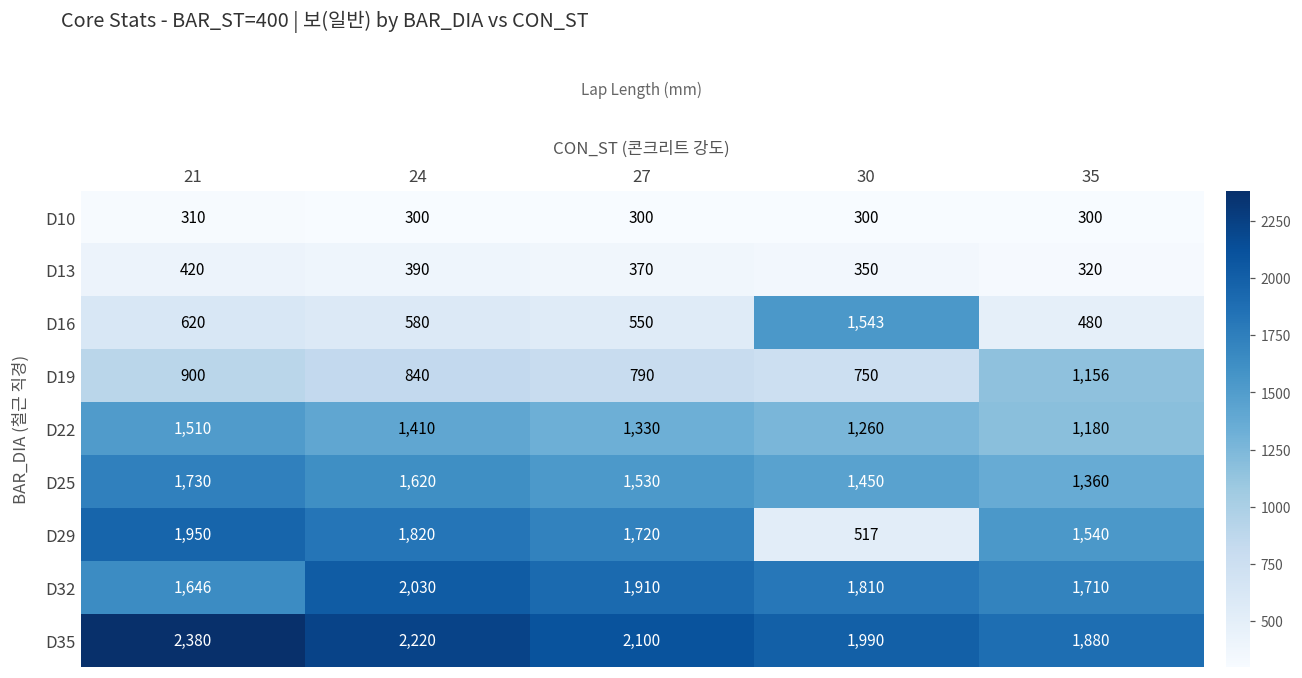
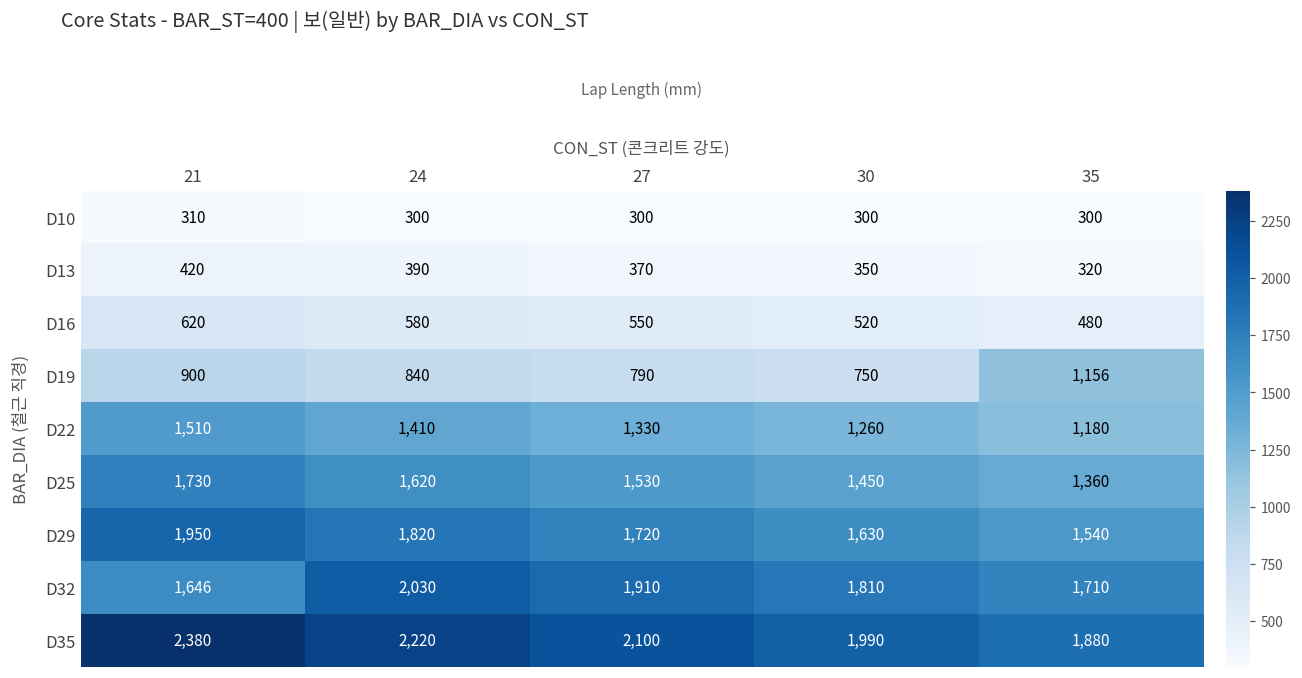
  {
    "D10": {
      "21": "310",
      "24": "300",
      "27": "300",
      "30": "300",
      "35": "300"
    },
    "D13": {
      "21": "420",
      "24": "390",
      "27": "370",
      "30": "350",
      "35": "320"
    },
    "D16": {
      "21": "620",
      "24": "580",
      "27": "550",
-     "30": "1,543",
+     "30": "520",
      "35": "480"
    },
    "D19": {
      "21": "900",
      "24": "840",
      "27": "790",
      "30": "750",
      "35": "1,156"
    },
    "D22": {
      "21": "1,510",
      "24": "1,410",
      "27": "1,330",
      "30": "1,260",
      "35": "1,180"
    },
    "D25": {
      "21": "1,730",
      "24": "1,620",
      "27": "1,530",
      "30": "1,450",
      "35": "1,360"
    },
    "D29": {
      "21": "1,950",
      "24": "1,820",
      "27": "1,720",
-     "30": "517",
+     "30": "1,630",
      "35": "1,540"
    },
    "D32": {
      "21": "1,646",
      "24": "2,030",
      "27": "1,910",
      "30": "1,810",
      "35": "1,710"
    },
    "D35": {
      "21": "2,380",
      "24": "2,220",
      "27": "2,100",
      "30": "1,990",
      "35": "1,880"
    }
  }
